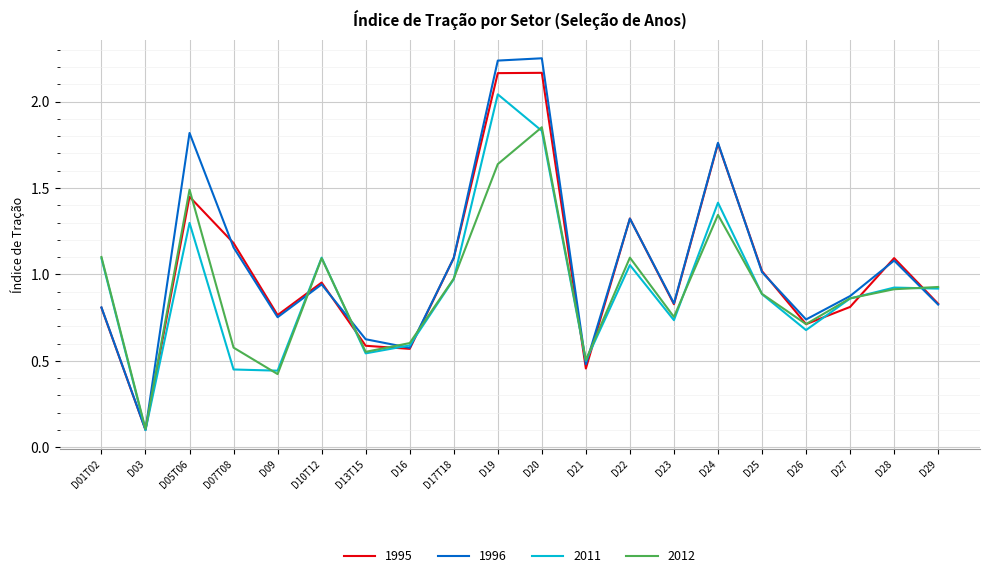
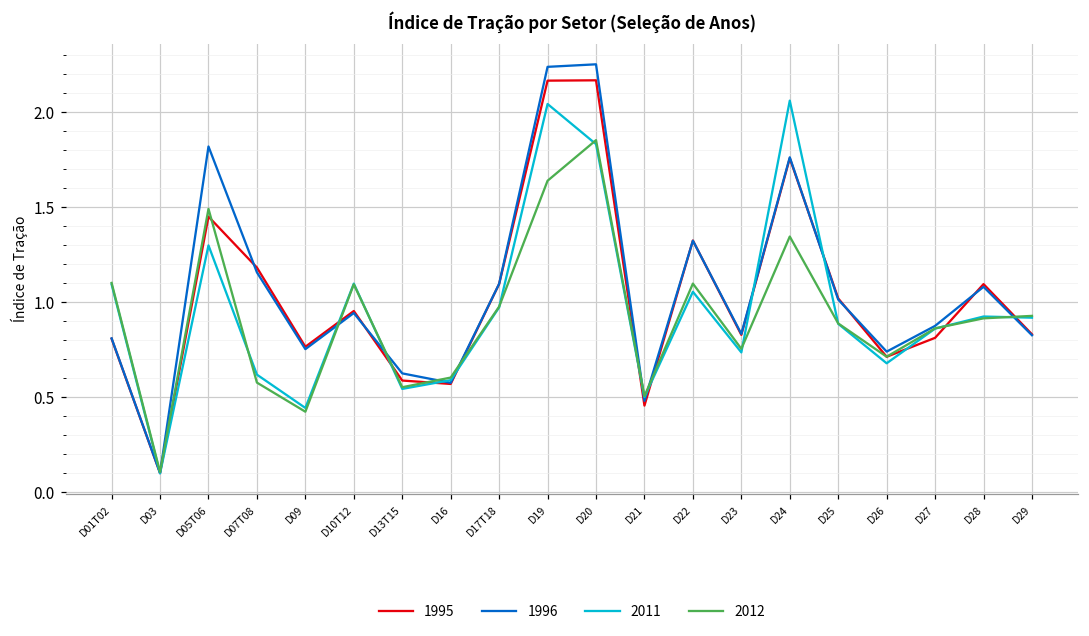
  {
    "1995": {
      "D05T06": 1.45,
      "D07T08": 1.18,
      "D13T15": 0.59,
      "D19": 2.16,
      "D20": 2.17,
      "D21": 0.46,
      "D27": 0.81
    },
    "1996": {
      "D05T06": 1.82,
      "D07T08": 1.16,
      "D13T15": 0.62,
      "D19": 2.24,
      "D20": 2.25,
      "D21": 0.48,
      "D26": 0.74
    },
    "2011": {
      "D05T06": 1.30,
-     "D07T08": 0.45,
+     "D07T08": 0.62,
      "D09": 0.44,
      "D19": 2.04,
      "D20": 1.83,
      "D22": 1.05,
      "D23": 0.74,
-     "D24": 1.41,
+     "D24": 2.06,
      "D26": 0.68
    },
    "2012": {
      "D05T06": 1.49,
      "D07T08": 0.58,
      "D09": 0.42,
      "D19": 1.64,
      "D20": 1.85,
      "D22": 1.10,
      "D23": 0.75,
      "D24": 1.34
    }
  }
